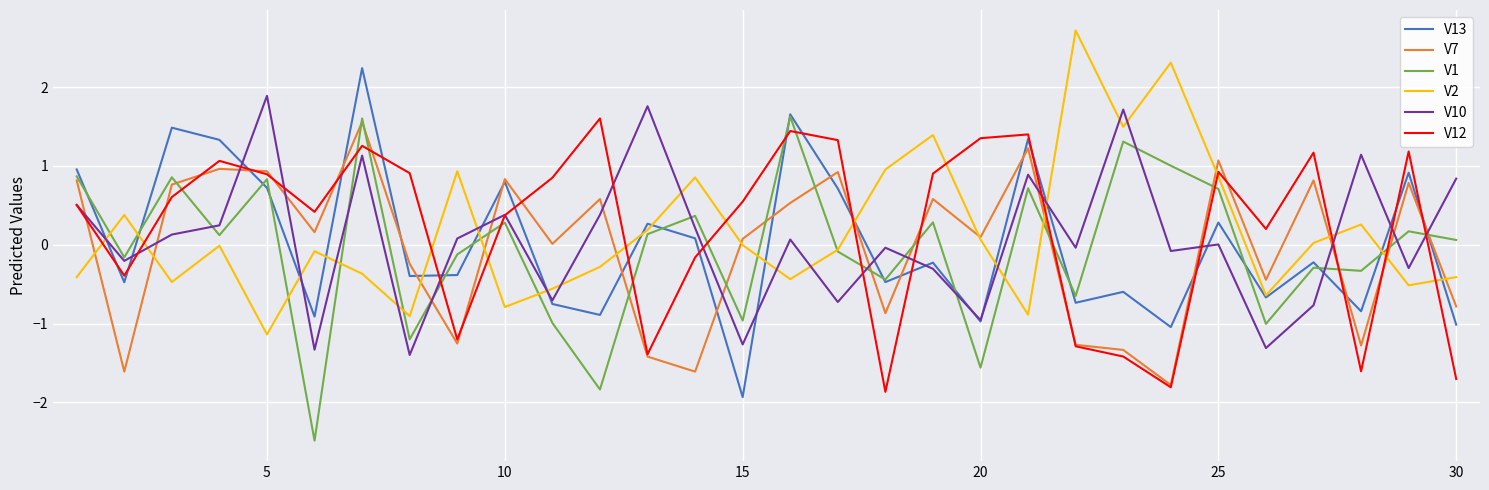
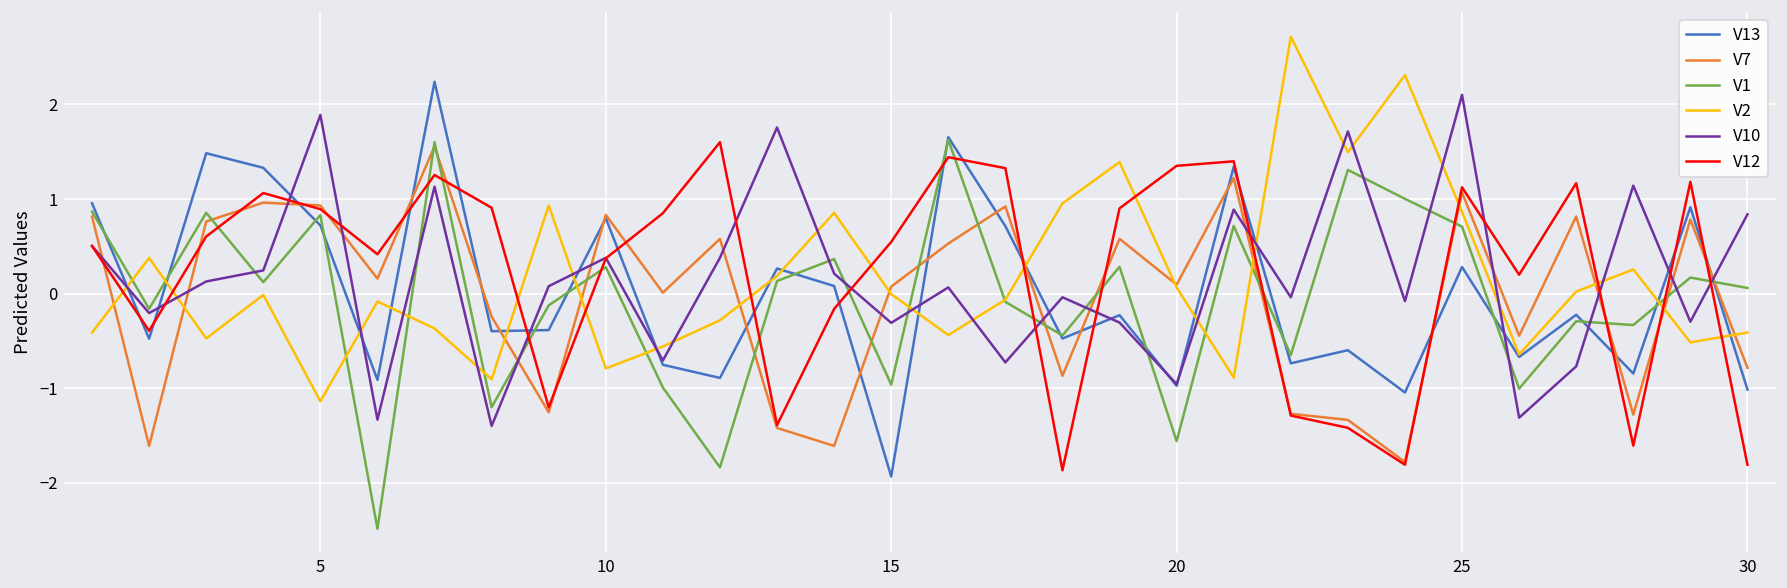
  {
    "V13": {
      "5": 0.7,
      "10": 0.8,
      "15": -1.9,
      "25": 0.3,
      "30": -1.0
    },
    "V7": {
      "5": 0.9,
      "10": 0.8,
      "15": 0.1,
      "25": 1.1,
      "30": -0.8
    },
    "V1": {
      "5": 0.8,
      "10": 0.3,
      "15": -1.0,
      "20": -1.6,
      "25": 0.7,
      "30": 0.1
    },
    "V2": {
      "5": -1.1,
      "10": -0.8,
      "15": 0.0,
      "25": 0.9,
      "30": -0.4
    },
    "V10": {
      "5": 1.9,
-     "15": -1.3,
-     "25": 0.0,
+     "15": -0.3,
+     "25": 2.1,
      "30": 0.8
    },
    "V12": {
      "5": 0.9,
      "15": 0.5,
      "20": 1.4,
-     "25": 0.9,
-     "30": -1.7
+     "25": 1.1,
+     "30": -1.8
    }
  }
